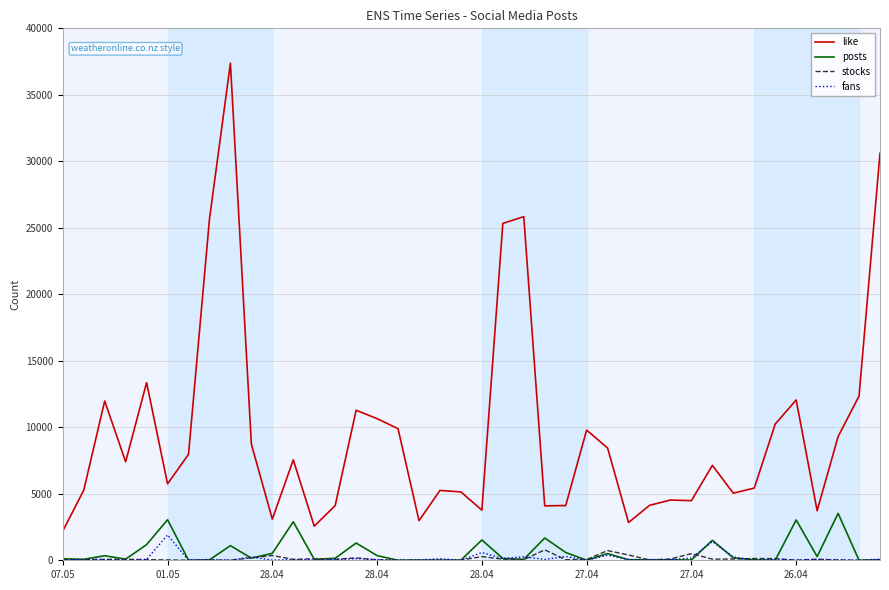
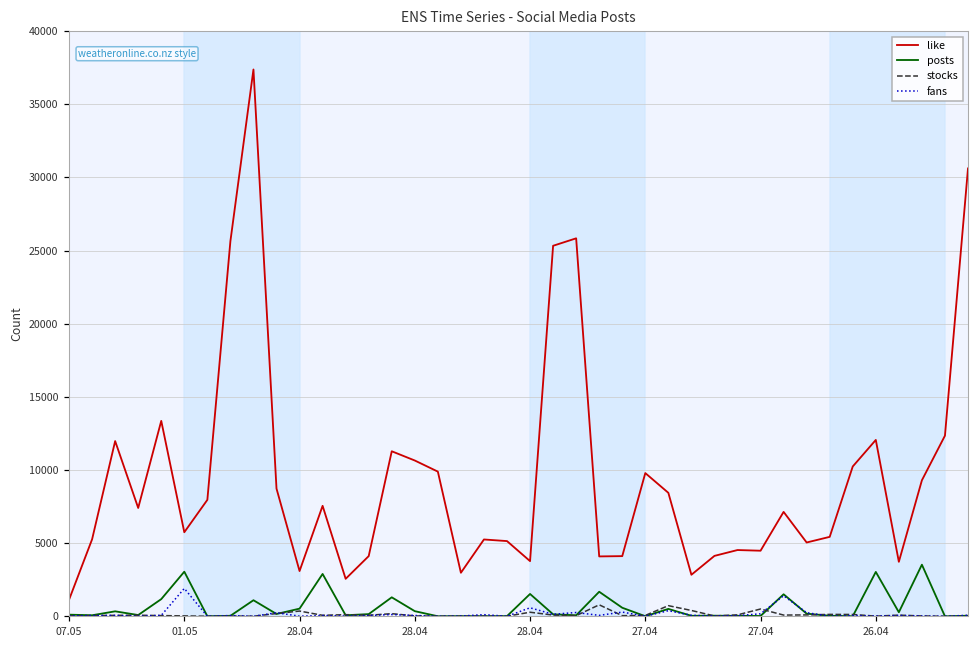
  {
    "like": {
-     "07.05": 2200,
+     "07.05": 1100,
      "01.05": 5700,
      "26.04": 12100
    },
    "posts": {
      "01.05": 3000,
      "26.04": 3000
    },
    "stocks": {
      "01.05": 0
    },
    "fans": {
      "01.05": 1900
    }
  }
